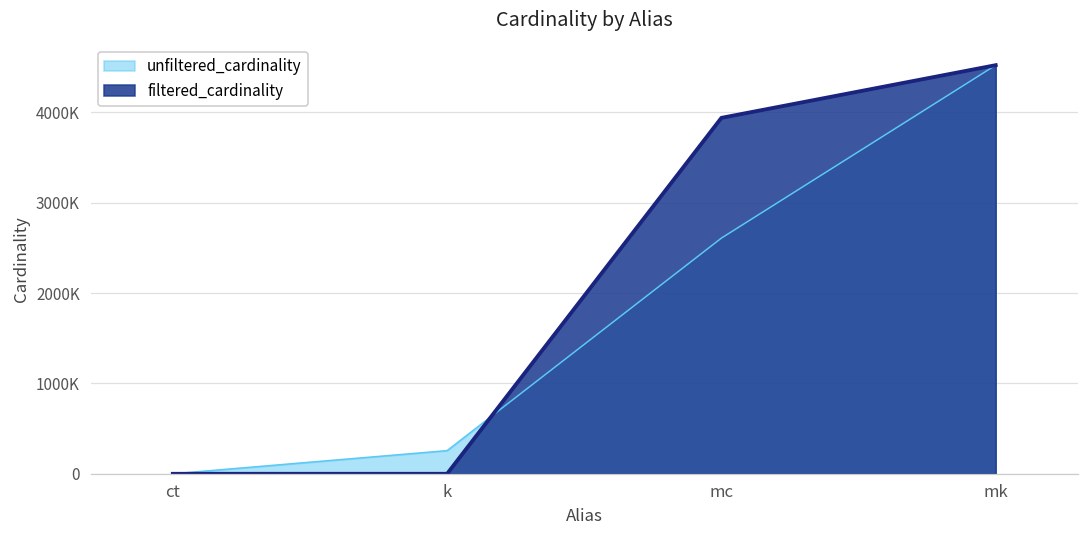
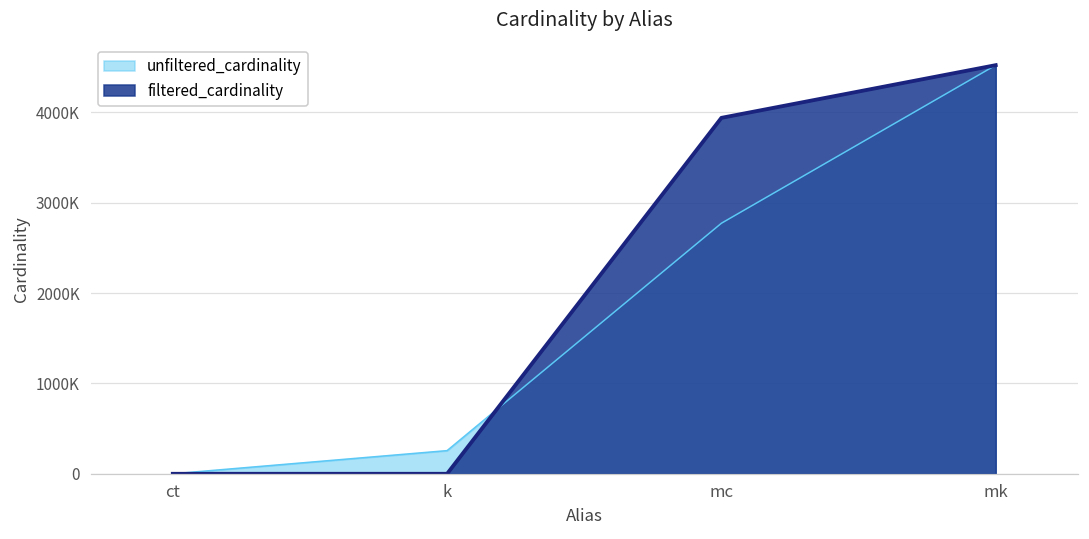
  {
    "unfiltered_cardinality": {
      "k": 300000,
-     "mc": 2600000
+     "mc": 2800000
    },
    "filtered_cardinality": {
      "k": 0,
      "mc": 3900000
    }
  }
